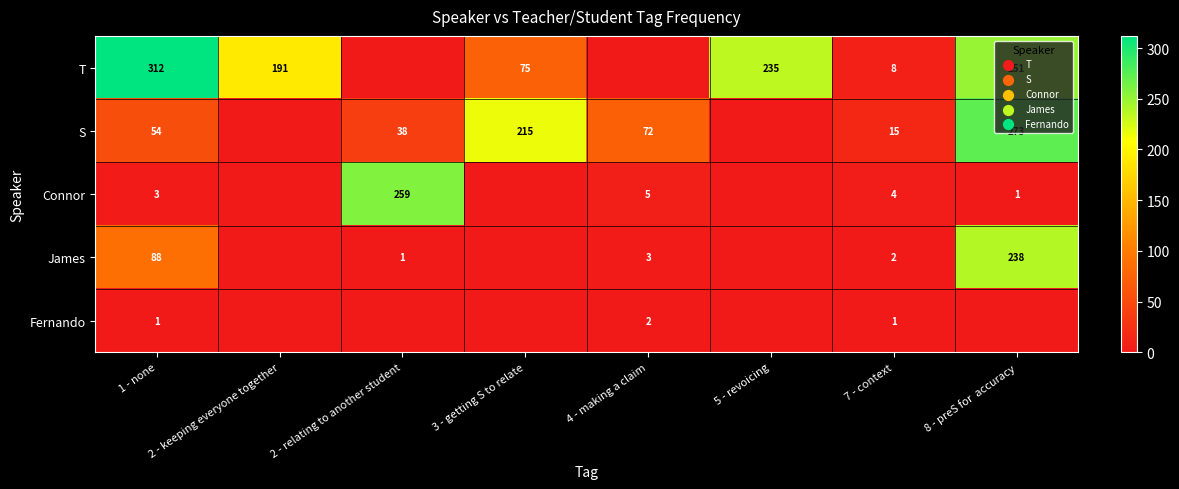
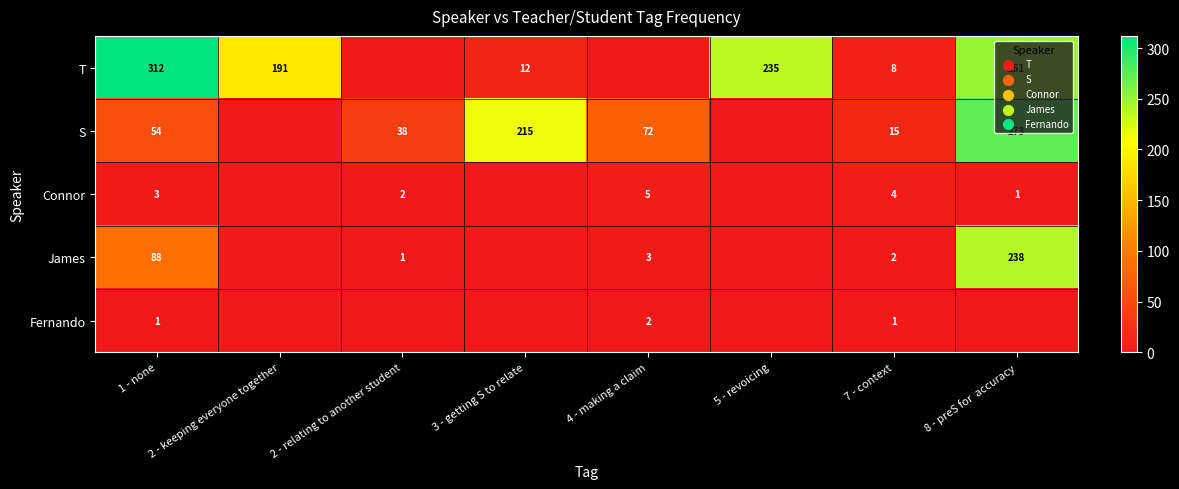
  {
    "T": {
      "1 - none": 312,
      "2 - keeping everyone together": 191,
-     "3 - getting S to relate": 75,
+     "3 - getting S to relate": 12,
      "5 - revoicing": 235,
      "7 - context": 8
    },
    "S": {
      "1 - none": 54,
      "2 - relating to another student": 38,
      "3 - getting S to relate": 215,
      "4 - making a claim": 72,
      "7 - context": 15
    },
    "Connor": {
      "1 - none": 3,
-     "2 - relating to another student": 259,
+     "2 - relating to another student": 2,
      "4 - making a claim": 5,
      "7 - context": 4,
      "8 - preS for accuracy": 1
    },
    "James": {
      "1 - none": 88,
      "2 - relating to another student": 1,
      "4 - making a claim": 3,
      "7 - context": 2,
      "8 - preS for accuracy": 238
    },
    "Fernando": {
      "1 - none": 1,
      "4 - making a claim": 2,
      "7 - context": 1
    }
  }
